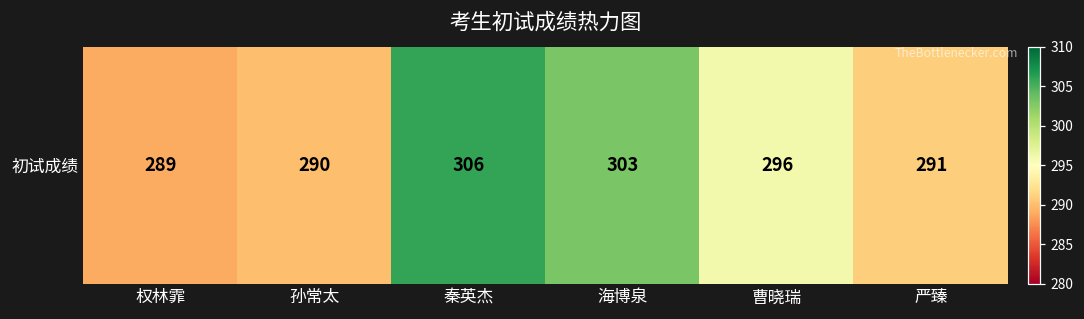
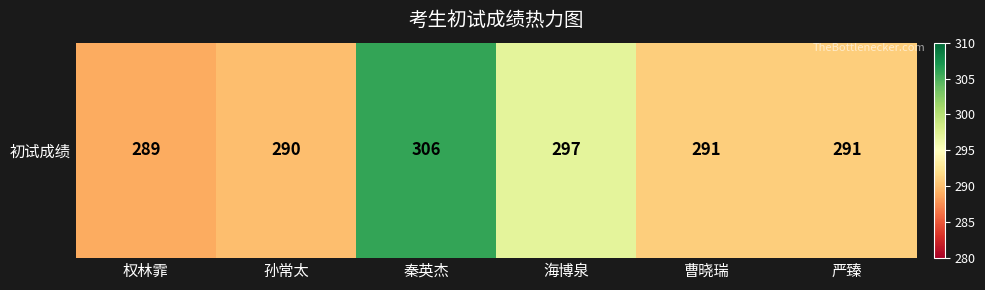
  {
    "初试成绩": {
      "权林霏": 289,
      "孙常太": 290,
      "秦英杰": 306,
-     "海博泉": 303,
-     "曹晓瑞": 296
+     "海博泉": 297,
+     "曹晓瑞": 291
    }
  }
